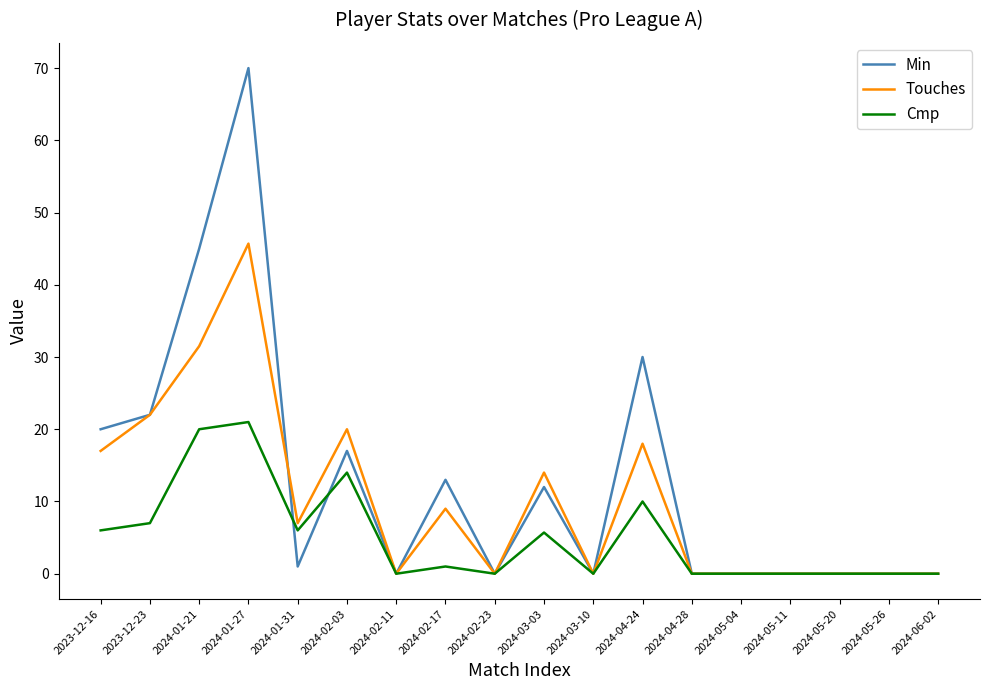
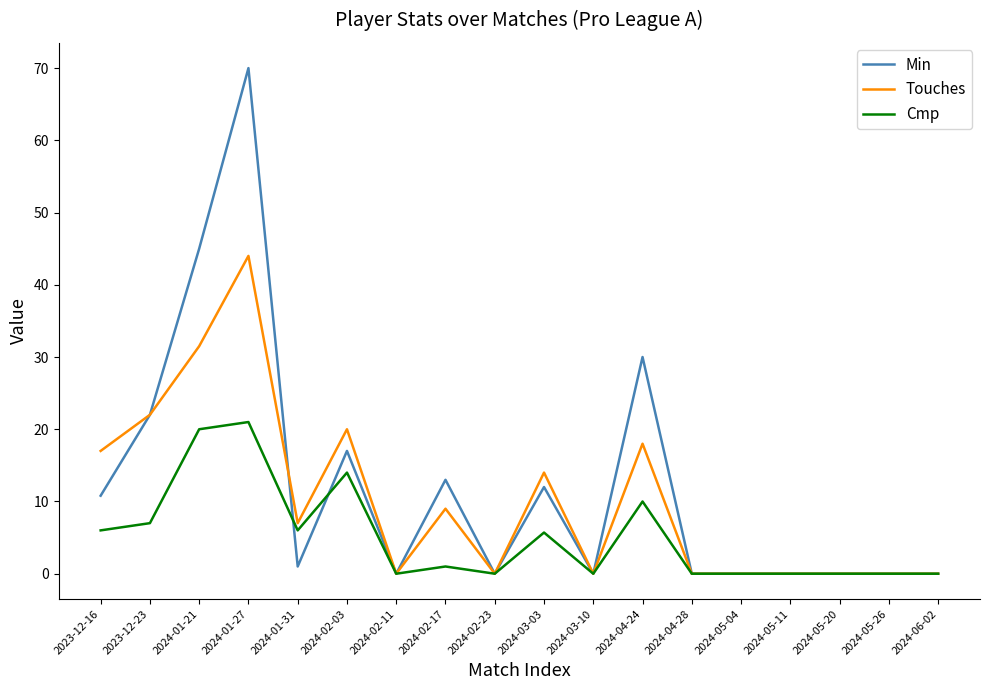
  {
    "Min": {
-     "2023-12-16": 20,
+     "2023-12-16": 11,
      "2024-01-21": 45,
      "2024-01-27": 70,
      "2024-01-31": 1,
      "2024-02-03": 17,
      "2024-02-17": 13,
      "2024-03-03": 12,
      "2024-04-24": 30
    },
    "Touches": {
      "2023-12-16": 17,
      "2024-01-21": 32,
-     "2024-01-27": 46,
+     "2024-01-27": 44,
      "2024-01-31": 7,
      "2024-02-03": 20,
      "2024-02-17": 9,
      "2024-03-03": 14,
      "2024-04-24": 18
    },
    "Cmp": {
      "2023-12-16": 6,
      "2023-12-23": 7,
      "2024-01-21": 20,
      "2024-01-27": 21,
      "2024-01-31": 6,
      "2024-02-03": 14,
      "2024-02-17": 1,
      "2024-03-03": 6,
      "2024-04-24": 10
    }
  }
